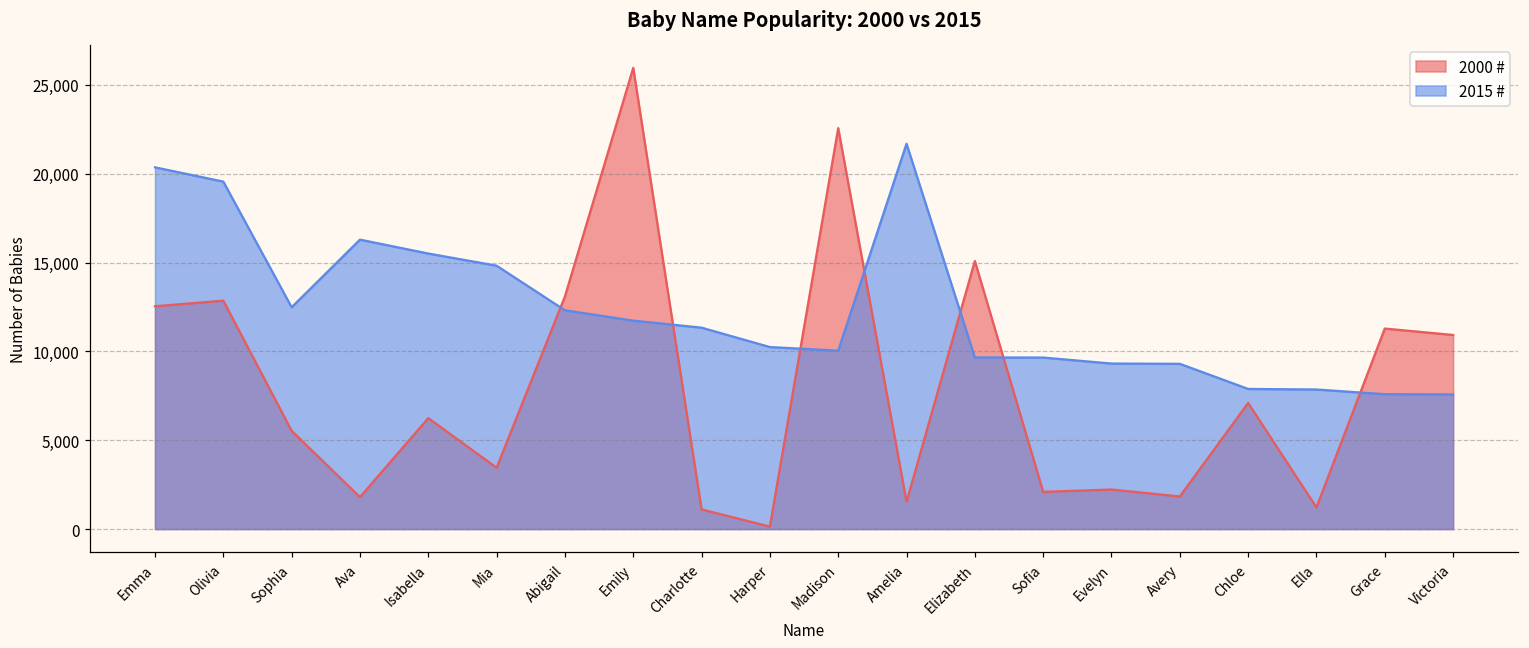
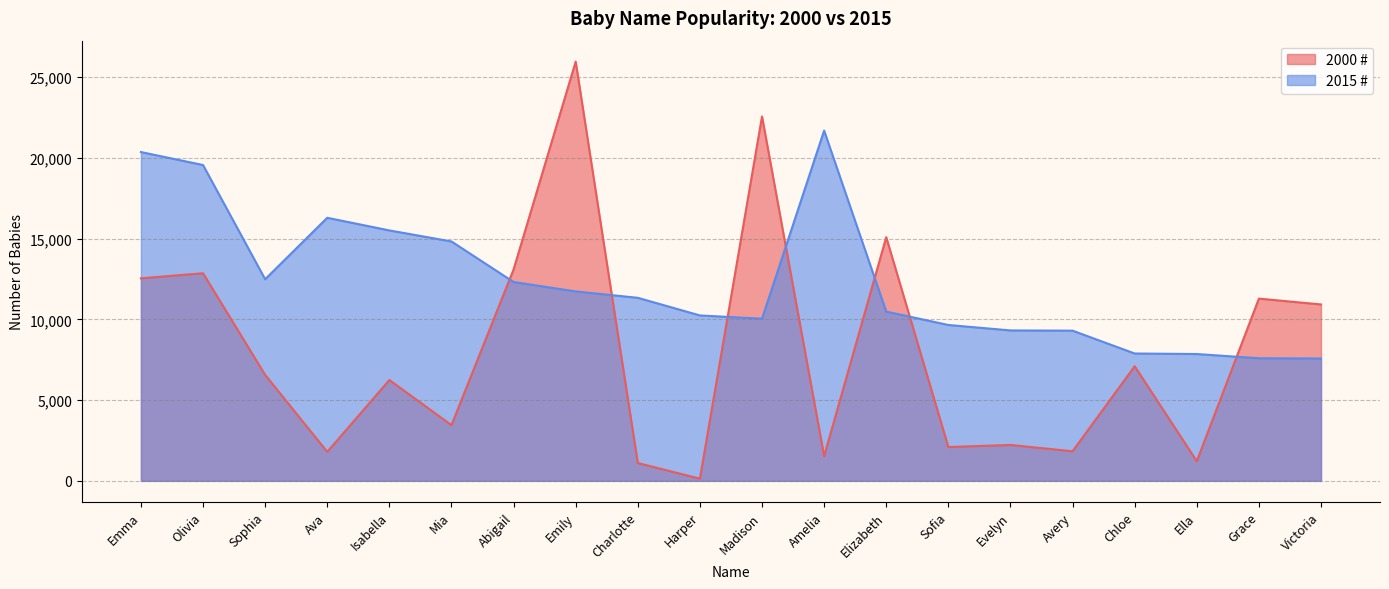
  {
    "2000 #": {
      "Emma": "12,500",
      "Olivia": "12,900",
-     "Sophia": "5,500",
+     "Sophia": "6,600",
      "Ava": "1,800",
      "Isabella": "6,200",
      "Mia": "3,400",
      "Abigail": "13,100",
      "Emily": "26,000",
      "Charlotte": "1,100",
      "Harper": "100",
      "Madison": "22,600",
      "Amelia": "1,500",
      "Elizabeth": "15,100",
      "Sofia": "2,100",
      "Evelyn": "2,200",
      "Avery": "1,800",
      "Chloe": "7,100",
      "Ella": "1,200",
      "Grace": "11,300",
      "Victoria": "10,900"
    },
    "2015 #": {
      "Emma": "20,400",
      "Olivia": "19,600",
      "Sophia": "12,500",
      "Ava": "16,300",
      "Isabella": "15,500",
      "Mia": "14,800",
      "Abigail": "12,300",
      "Emily": "11,700",
      "Charlotte": "11,300",
      "Harper": "10,200",
      "Madison": "10,000",
      "Amelia": "21,700",
-     "Elizabeth": "9,700",
+     "Elizabeth": "10,500",
      "Sofia": "9,700",
      "Evelyn": "9,300",
      "Avery": "9,300",
      "Chloe": "7,900",
      "Ella": "7,900",
      "Grace": "7,600",
      "Victoria": "7,600"
    }
  }
